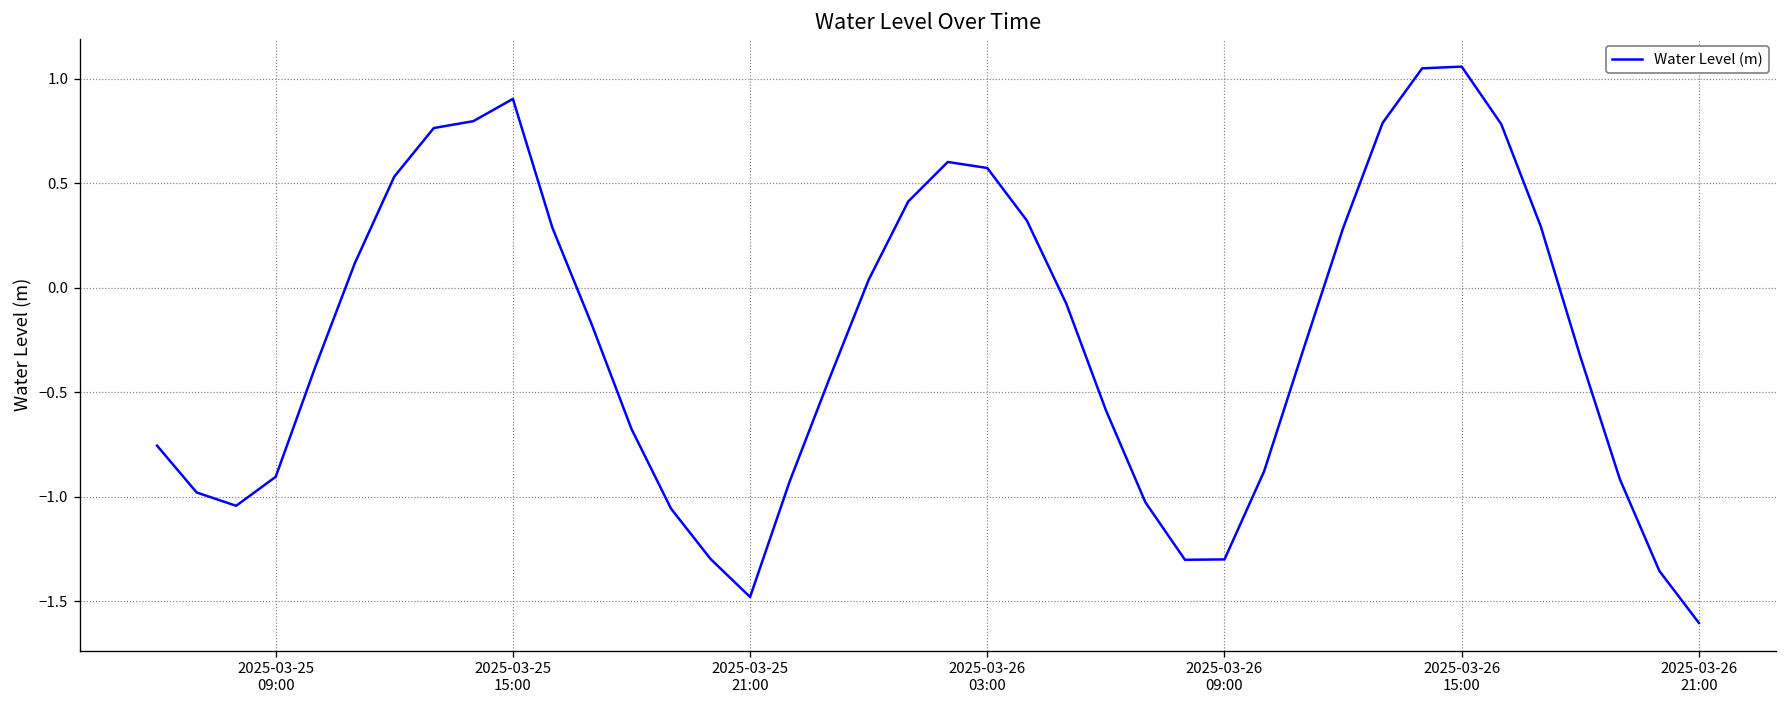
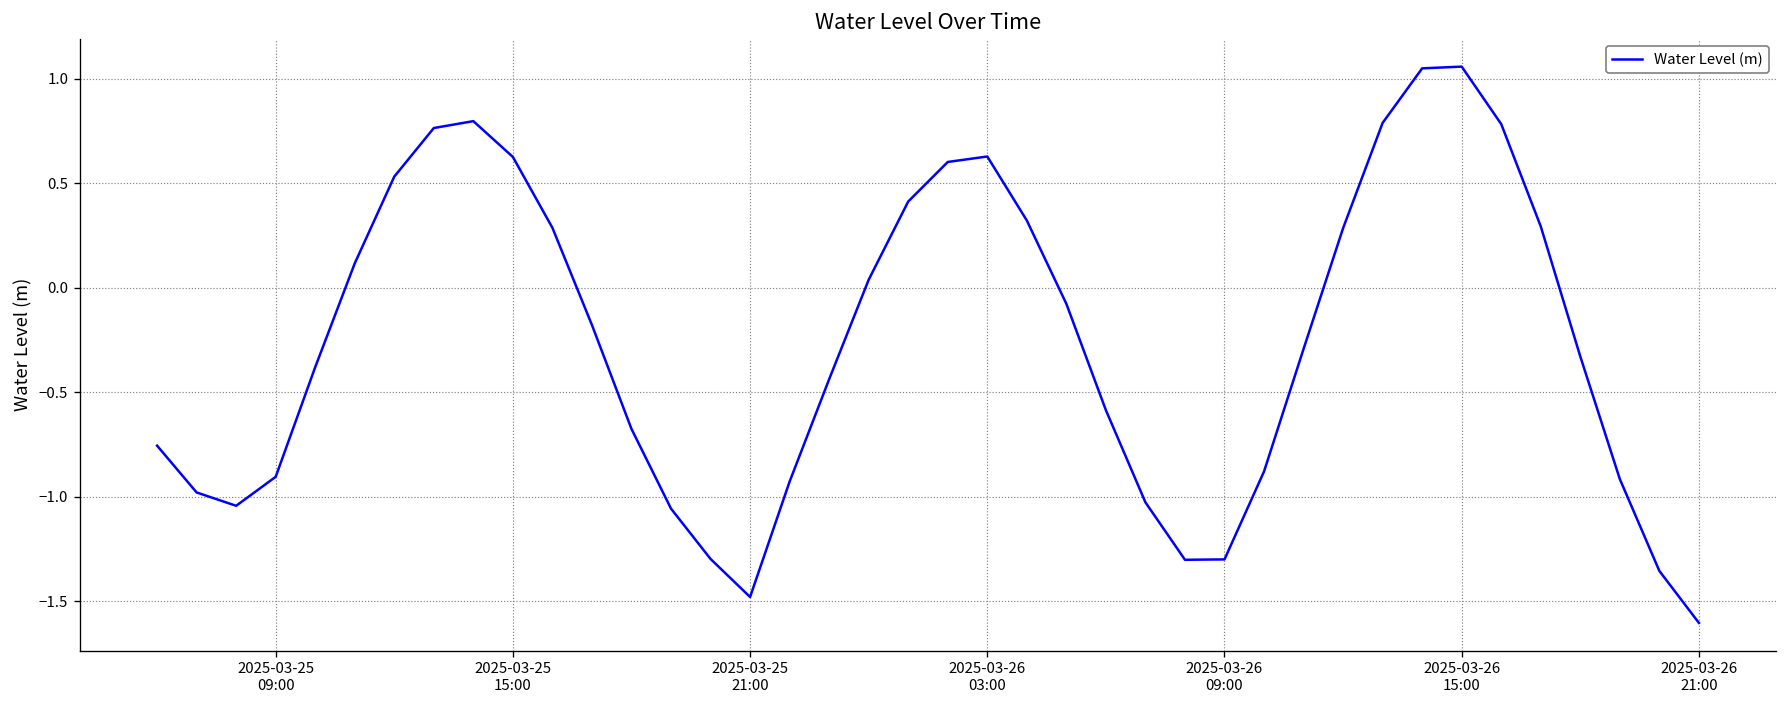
  {
    "2025-03-25 09:00": -0.90,
-   "2025-03-25 15:00": 0.90,
+   "2025-03-25 15:00": 0.63,
    "2025-03-25 21:00": -1.48,
-   "2025-03-26 03:00": 0.57,
+   "2025-03-26 03:00": 0.63,
    "2025-03-26 09:00": -1.30,
    "2025-03-26 15:00": 1.06,
    "2025-03-26 21:00": -1.60
  }
